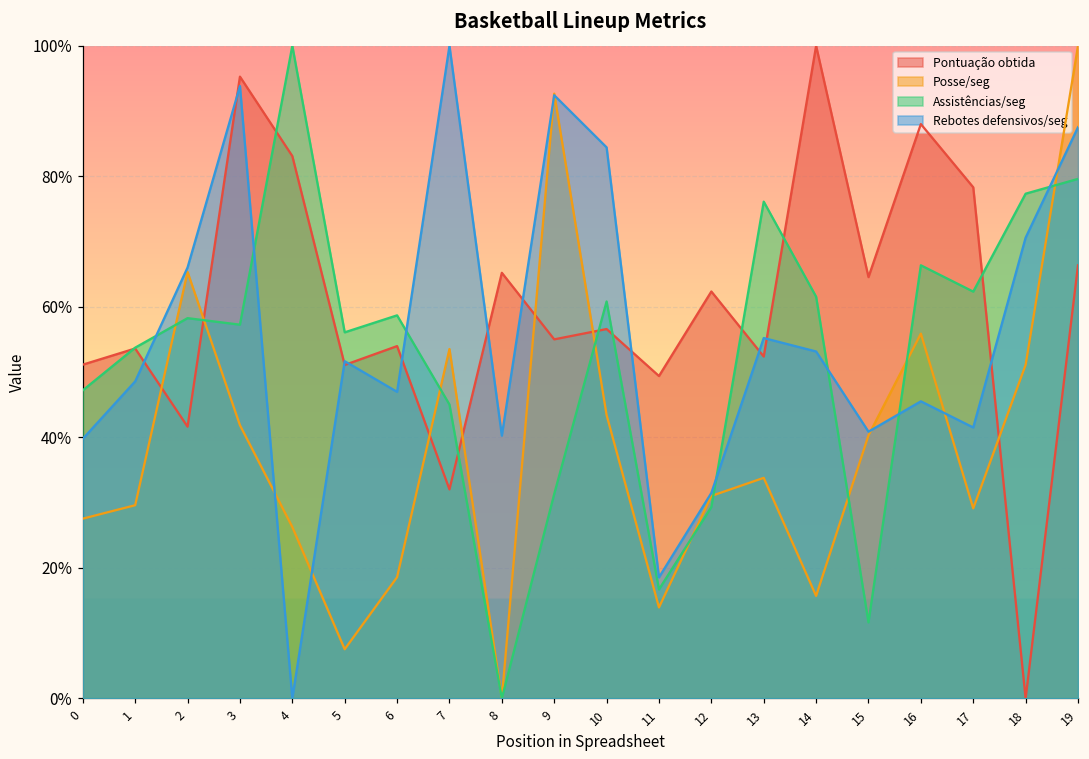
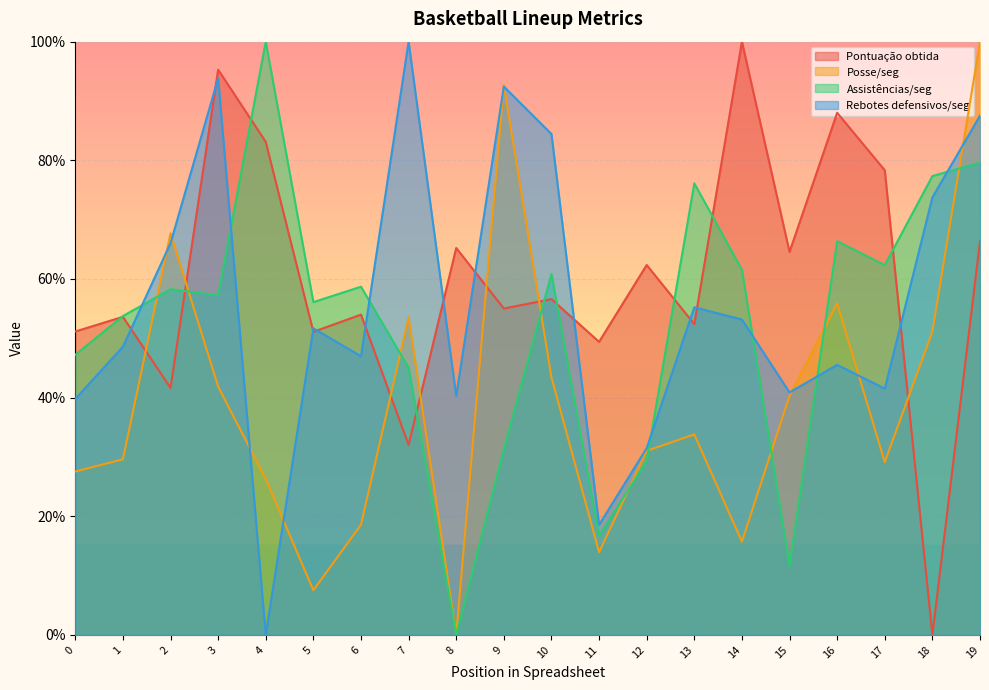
  {
    "Pontuação obtida": {
      "0": "51%",
      "2": "42%",
      "3": "95%",
      "4": "83%",
      "5": "51%",
      "6": "54%",
      "7": "32%",
      "8": "65%",
      "9": "55%",
      "10": "57%",
      "11": "49%",
      "12": "62%",
      "13": "52%",
      "14": "100%",
      "15": "65%",
      "17": "78%",
      "18": "0%",
      "19": "66%"
    },
    "Posse/seg": {
      "0": "28%",
      "1": "30%",
-     "2": "65%",
+     "2": "68%",
      "3": "42%",
      "4": "26%",
      "5": "8%",
      "6": "19%",
      "7": "54%",
      "10": "43%",
      "11": "14%",
      "12": "31%",
      "13": "34%",
      "14": "16%",
      "15": "40%",
      "16": "56%",
      "17": "29%",
      "18": "51%",
      "19": "100%"
    },
    "Assistências/seg": {
      "0": "47%",
      "2": "58%",
      "3": "57%",
      "4": "100%",
      "5": "56%",
      "6": "59%",
      "7": "45%",
      "9": "31%",
      "10": "61%",
      "11": "17%",
      "12": "29%",
      "13": "76%",
      "14": "62%",
      "15": "12%",
      "16": "66%",
      "17": "62%",
      "18": "77%",
      "19": "80%"
    },
    "Rebotes defensivos/seg": {
      "0": "40%",
      "1": "49%",
      "2": "66%",
      "3": "94%",
      "4": "0%",
      "5": "52%",
      "6": "47%",
      "7": "100%",
      "8": "40%",
      "10": "84%",
      "11": "19%",
      "12": "31%",
      "13": "55%",
      "14": "53%",
      "15": "41%",
      "16": "46%",
      "17": "42%",
-     "18": "71%",
+     "18": "74%",
      "19": "88%"
    }
  }
